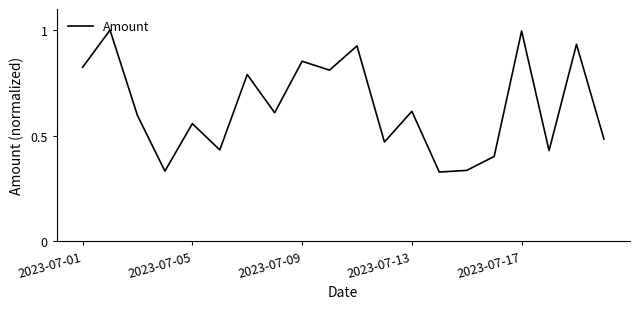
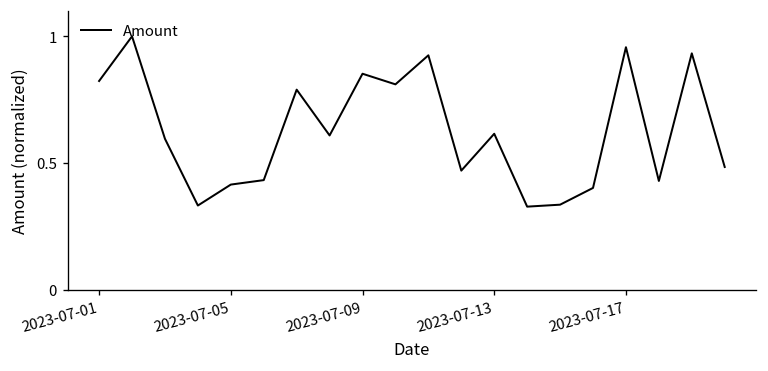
  {
    "2023-07-01": 0.82,
-   "2023-07-05": 0.56,
+   "2023-07-05": 0.41,
    "2023-07-09": 0.85,
    "2023-07-13": 0.62,
-   "2023-07-17": 1.00
+   "2023-07-17": 0.96
  }
